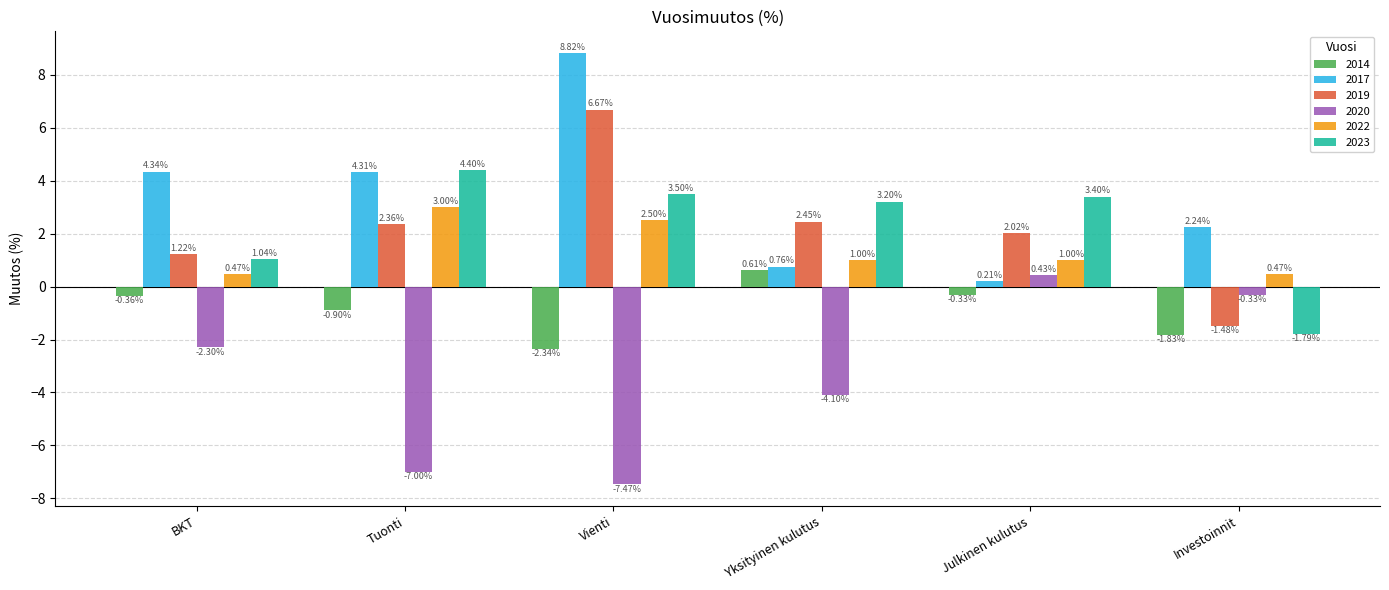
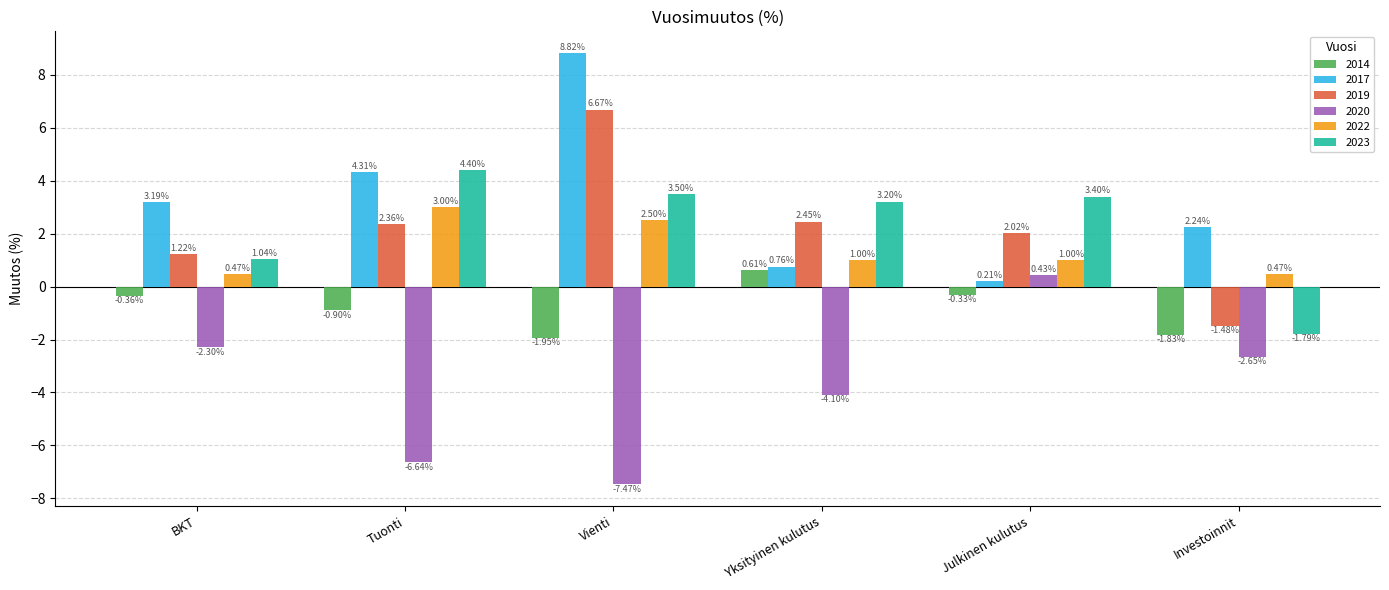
  {
    "2014": {
      "BKT": "-0.36%",
      "Tuonti": "-0.90%",
-     "Vienti": "-2.34%",
+     "Vienti": "-1.95%",
      "Yksityinen kulutus": "0.61%",
      "Julkinen kulutus": "-0.33%",
      "Investoinnit": "-1.83%"
    },
    "2017": {
-     "BKT": "4.34%",
+     "BKT": "3.19%",
      "Tuonti": "4.31%",
      "Vienti": "8.82%",
      "Yksityinen kulutus": "0.76%",
      "Julkinen kulutus": "0.21%",
      "Investoinnit": "2.24%"
    },
    "2019": {
      "BKT": "1.22%",
      "Tuonti": "2.36%",
      "Vienti": "6.67%",
      "Yksityinen kulutus": "2.45%",
      "Julkinen kulutus": "2.02%",
      "Investoinnit": "-1.48%"
    },
    "2020": {
      "BKT": "-2.30%",
-     "Tuonti": "-7.00%",
+     "Tuonti": "-6.64%",
      "Vienti": "-7.47%",
      "Yksityinen kulutus": "-4.10%",
      "Julkinen kulutus": "0.43%",
-     "Investoinnit": "-0.33%"
+     "Investoinnit": "-2.65%"
    },
    "2022": {
      "BKT": "0.47%",
      "Tuonti": "3.00%",
      "Vienti": "2.50%",
      "Yksityinen kulutus": "1.00%",
      "Julkinen kulutus": "1.00%",
      "Investoinnit": "0.47%"
    },
    "2023": {
      "BKT": "1.04%",
      "Tuonti": "4.40%",
      "Vienti": "3.50%",
      "Yksityinen kulutus": "3.20%",
      "Julkinen kulutus": "3.40%",
      "Investoinnit": "-1.79%"
    }
  }
